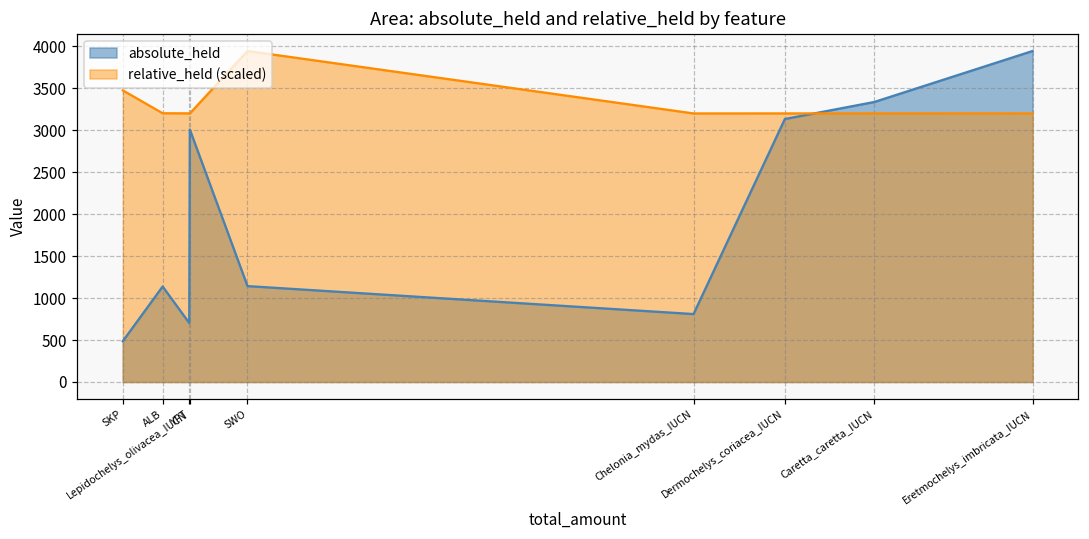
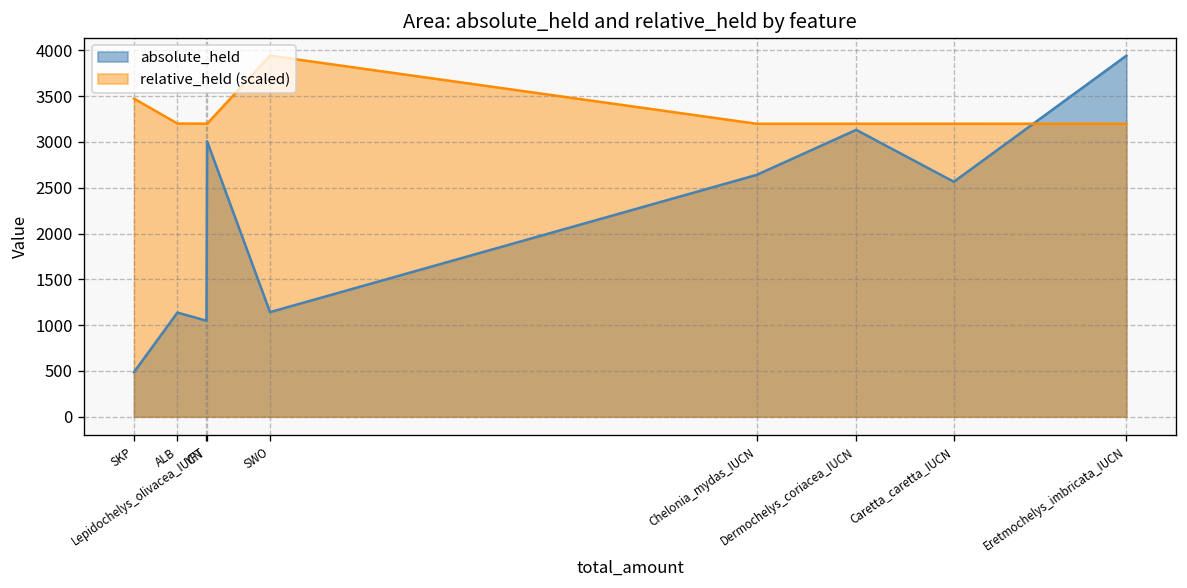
  {
    "absolute_held": {
      "SKP": 500,
      "ALB": 1100,
-     "Lepidochelys_olivacea_IUCN": 700,
+     "Lepidochelys_olivacea_IUCN": 1000,
      "YFT": 3000,
      "SWO": 1100,
-     "Chelonia_mydas_IUCN": 800,
+     "Chelonia_mydas_IUCN": 2600,
      "Dermochelys_coriacea_IUCN": 3100,
-     "Caretta_caretta_IUCN": 3300,
+     "Caretta_caretta_IUCN": 2600,
      "Eretmochelys_imbricata_IUCN": 3900
    },
    "relative_held (scaled)": {
      "SKP": 3500,
      "ALB": 3200,
      "Lepidochelys_olivacea_IUCN": 3200,
      "YFT": 3200,
      "Chelonia_mydas_IUCN": 3200,
      "Dermochelys_coriacea_IUCN": 3200,
      "Caretta_caretta_IUCN": 3200,
      "Eretmochelys_imbricata_IUCN": 3200
    }
  }
